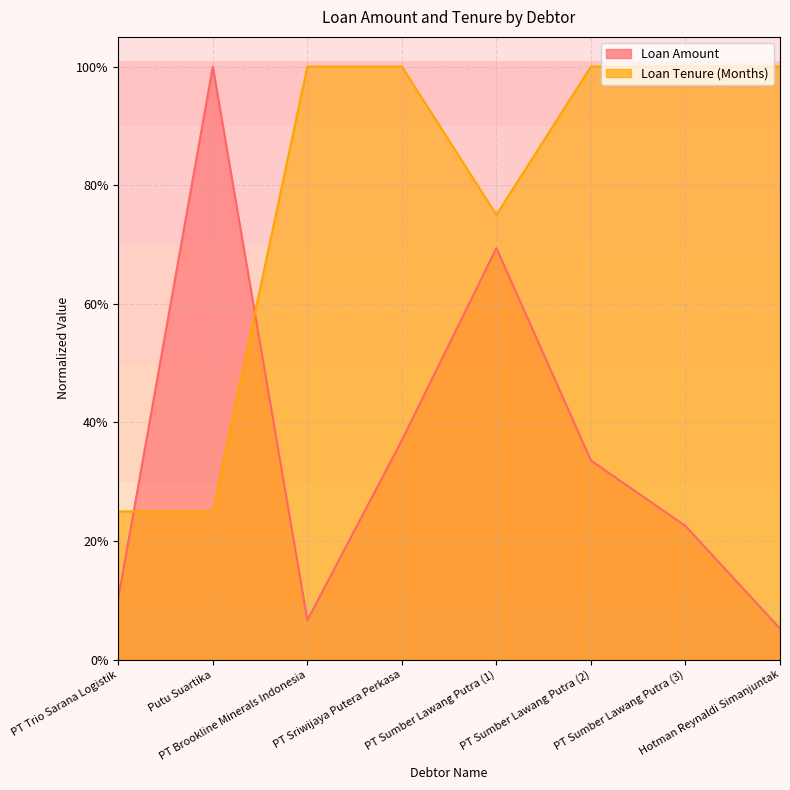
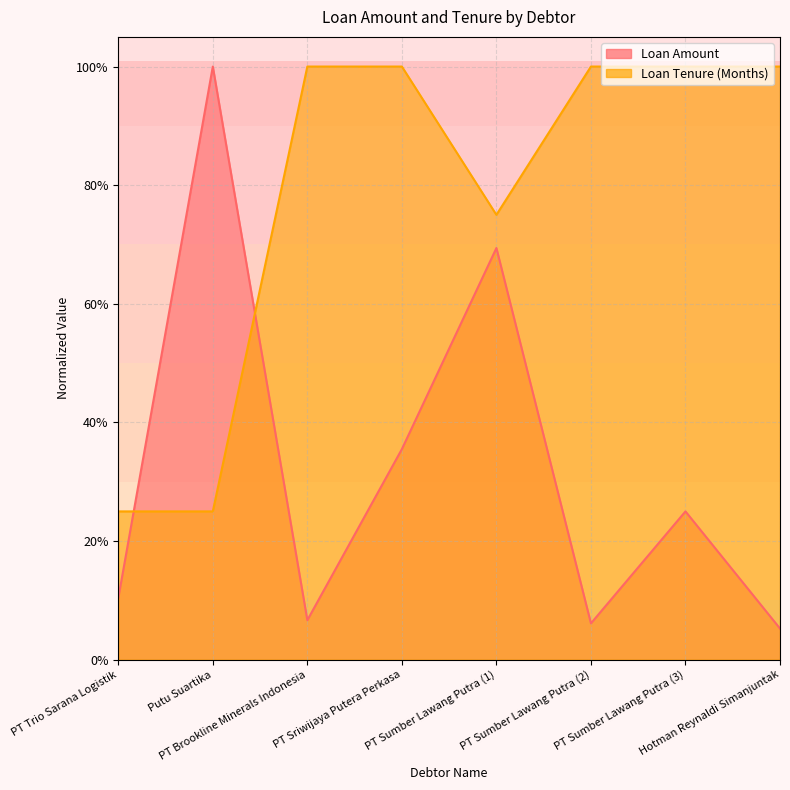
  {
    "Loan Amount": {
      "PT Trio Sarana Logistik": "10%",
      "Putu Suartika": "100%",
      "PT Brookline Minerals Indonesia": "7%",
-     "PT Sriwijaya Putera Perkasa": "37%",
+     "PT Sriwijaya Putera Perkasa": "36%",
      "PT Sumber Lawang Putra (1)": "69%",
-     "PT Sumber Lawang Putra (2)": "34%",
-     "PT Sumber Lawang Putra (3)": "23%",
+     "PT Sumber Lawang Putra (2)": "6%",
+     "PT Sumber Lawang Putra (3)": "25%",
      "Hotman Reynaldi Simanjuntak": "5%"
    },
    "Loan Tenure (Months)": {
      "PT Trio Sarana Logistik": "25%",
      "Putu Suartika": "25%",
      "PT Brookline Minerals Indonesia": "100%",
      "PT Sriwijaya Putera Perkasa": "100%",
      "PT Sumber Lawang Putra (1)": "75%",
      "PT Sumber Lawang Putra (2)": "100%",
      "Hotman Reynaldi Simanjuntak": "100%"
    }
  }
